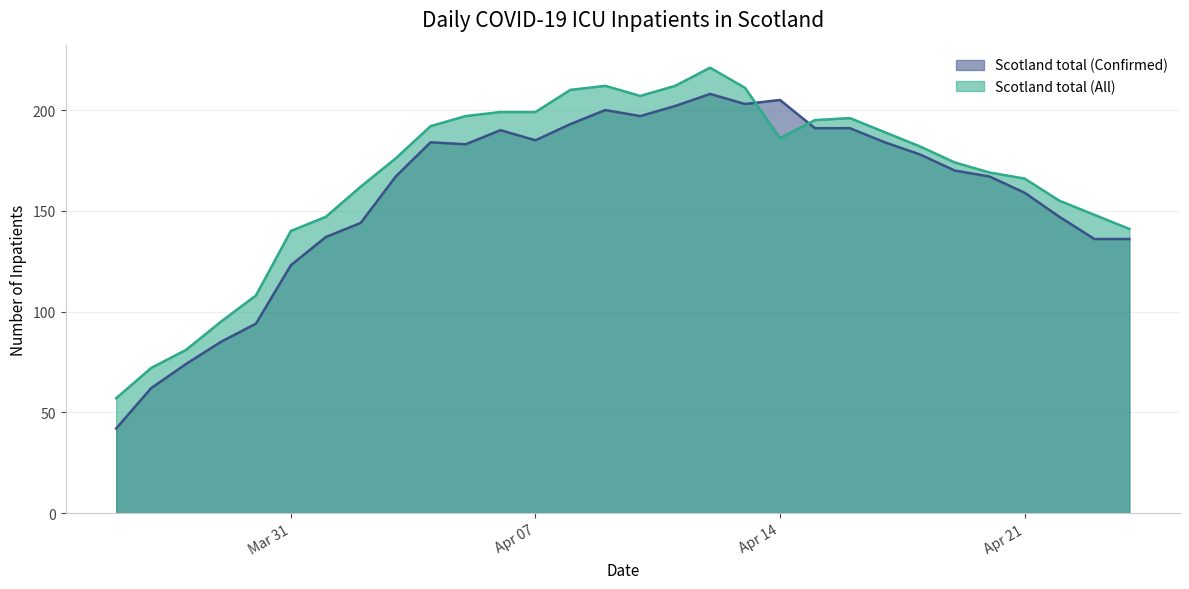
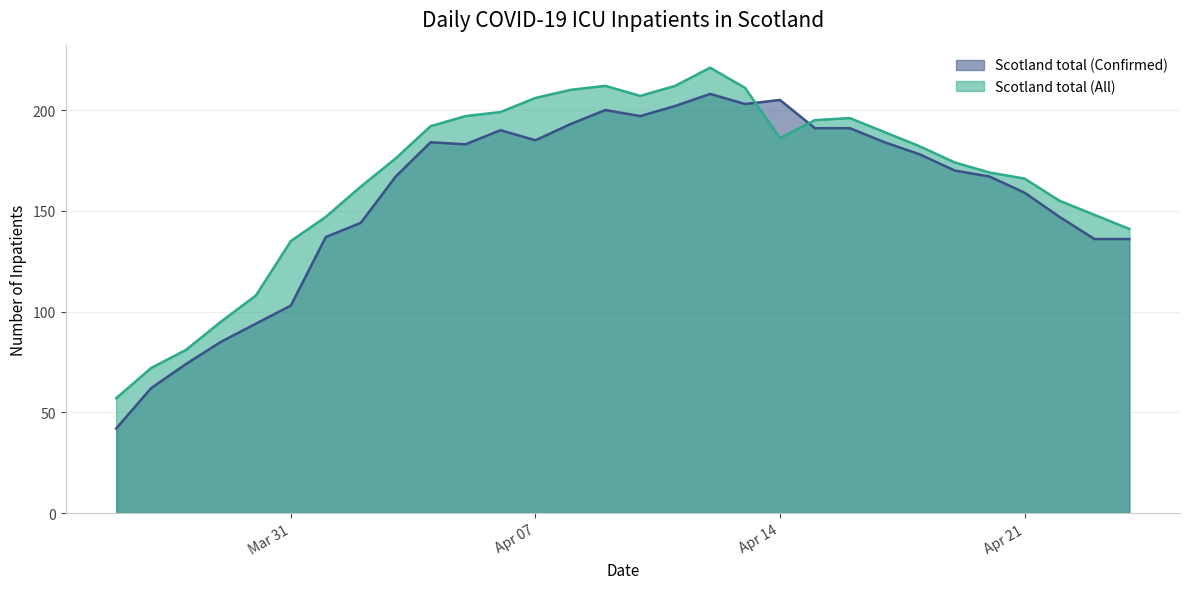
  {
    "Scotland total (Confirmed)": {
-     "Mar 31": 123,
+     "Mar 31": 103,
      "Apr 07": 185,
      "Apr 14": 205,
      "Apr 21": 159
    },
    "Scotland total (All)": {
-     "Mar 31": 140,
-     "Apr 07": 199,
+     "Mar 31": 135,
+     "Apr 07": 206,
      "Apr 14": 186,
      "Apr 21": 166
    }
  }
